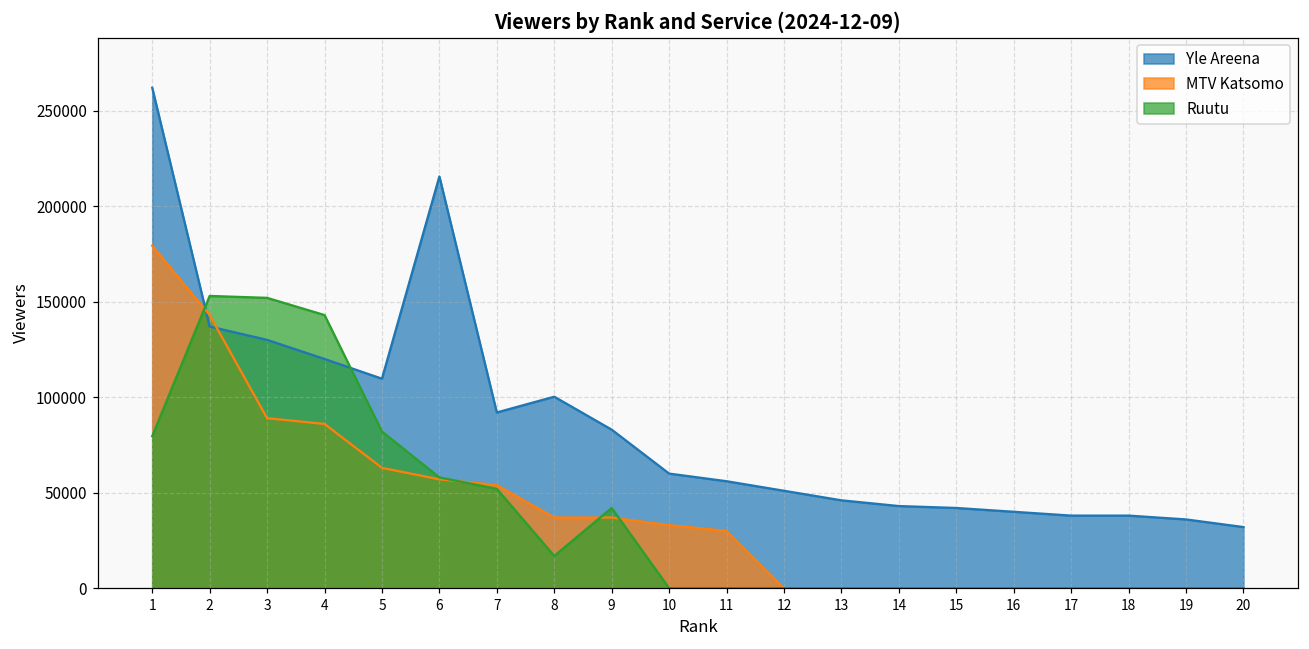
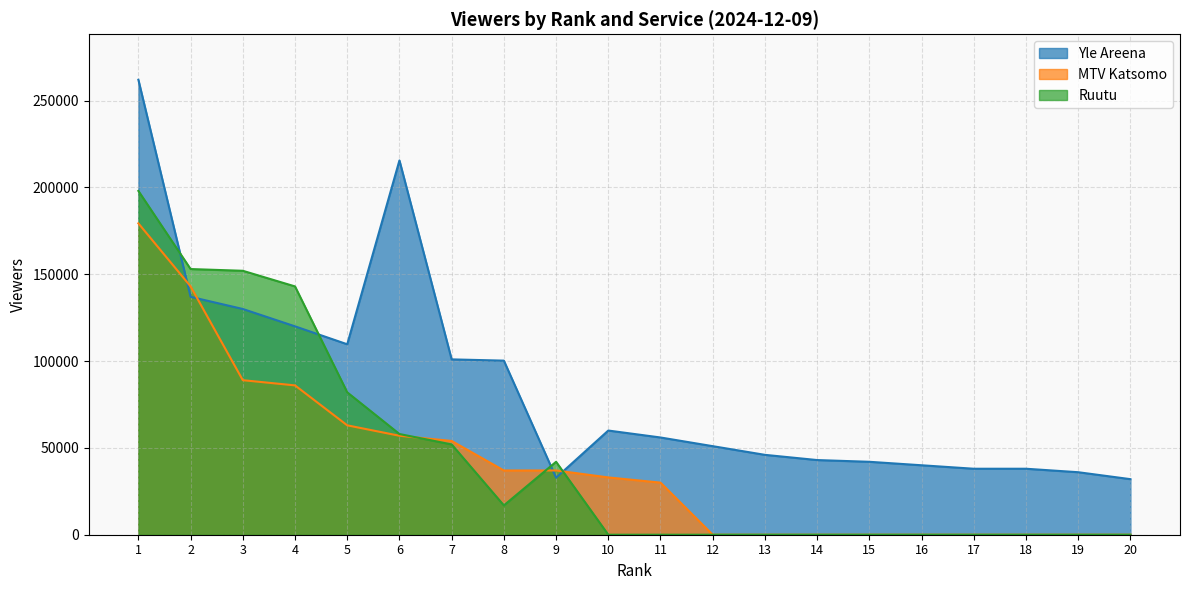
  {
    "Yle Areena": {
      "1": 262000,
      "2": 137000,
      "3": 130000,
      "4": 120000,
      "5": 110000,
      "6": 216000,
-     "7": 92000,
+     "7": 101000,
      "8": 100000,
-     "9": 83000,
+     "9": 33000,
      "10": 60000,
      "11": 56000,
      "12": 51000,
      "13": 46000,
      "14": 43000,
      "15": 42000,
      "16": 40000,
      "17": 38000,
      "18": 38000,
      "19": 36000,
      "20": 32000
    },
    "MTV Katsomo": {
      "1": 179000,
      "2": 143000,
      "3": 89000,
      "4": 86000,
      "5": 63000,
      "7": 54000,
      "8": 37000,
      "9": 37000,
      "10": 33000,
      "11": 30000
    },
    "Ruutu": {
-     "1": 80000,
+     "1": 198000,
      "2": 153000,
      "3": 152000,
      "4": 143000,
      "5": 82000,
      "7": 52000,
      "8": 17000,
      "9": 42000,
      "10": 0,
      "11": 0
    }
  }
